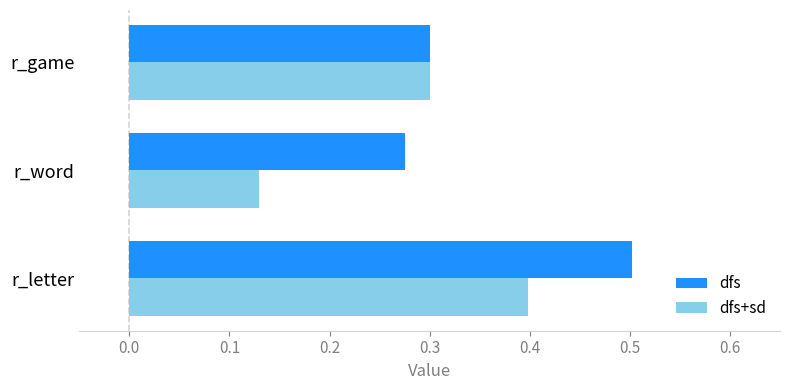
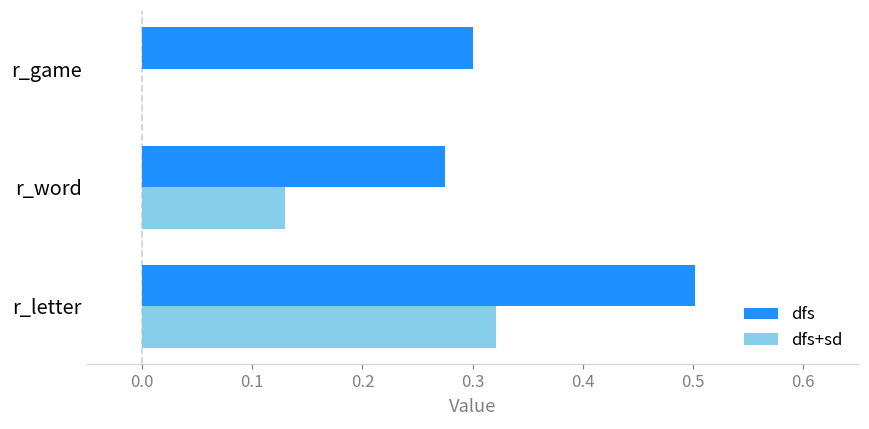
  {
    "dfs": {
      "r_game": 0.300,
      "r_word": 0.275,
      "r_letter": 0.502
    },
    "dfs+sd": {
-     "r_game": 0.3,
+     "r_game": 0.0,
      "r_word": 0.130,
-     "r_letter": 0.398
+     "r_letter": 0.321
    }
  }
